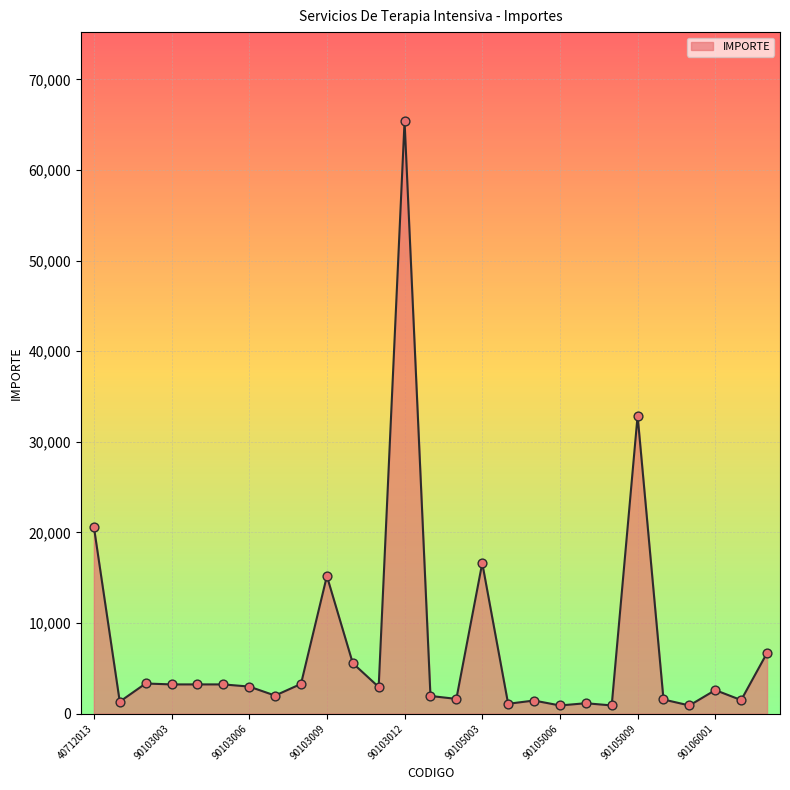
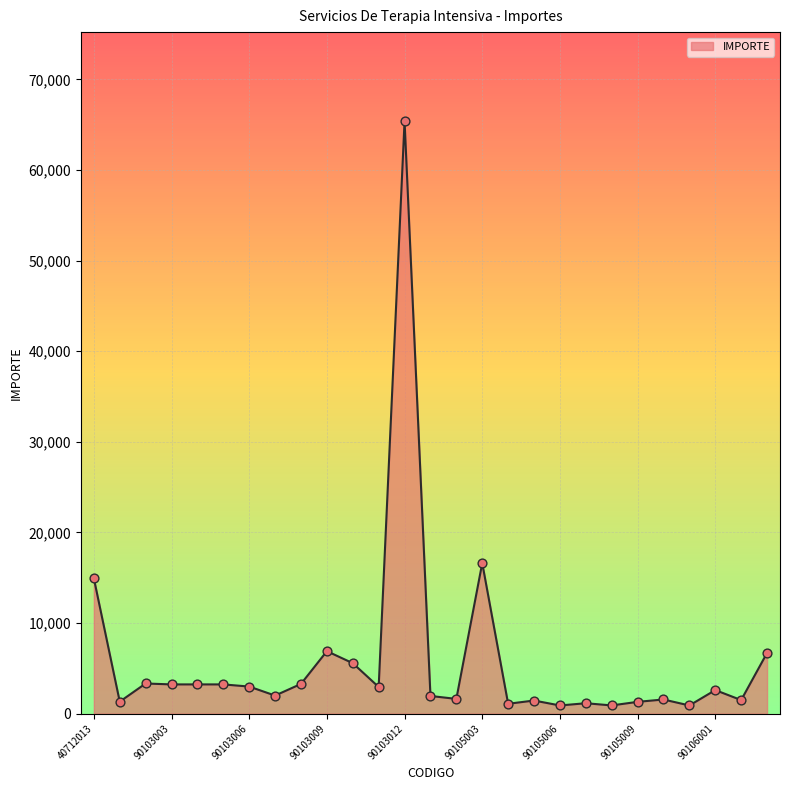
  {
-   "40712013": "21,000",
+   "40712013": "15,000",
    "90103003": "3,000",
    "90103006": "3,000",
-   "90103009": "15,000",
+   "90103009": "7,000",
    "90103012": "65,000",
    "90105003": "17,000",
    "90105006": "1,000",
-   "90105009": "33,000",
+   "90105009": "1,000",
    "90106001": "3,000"
  }
